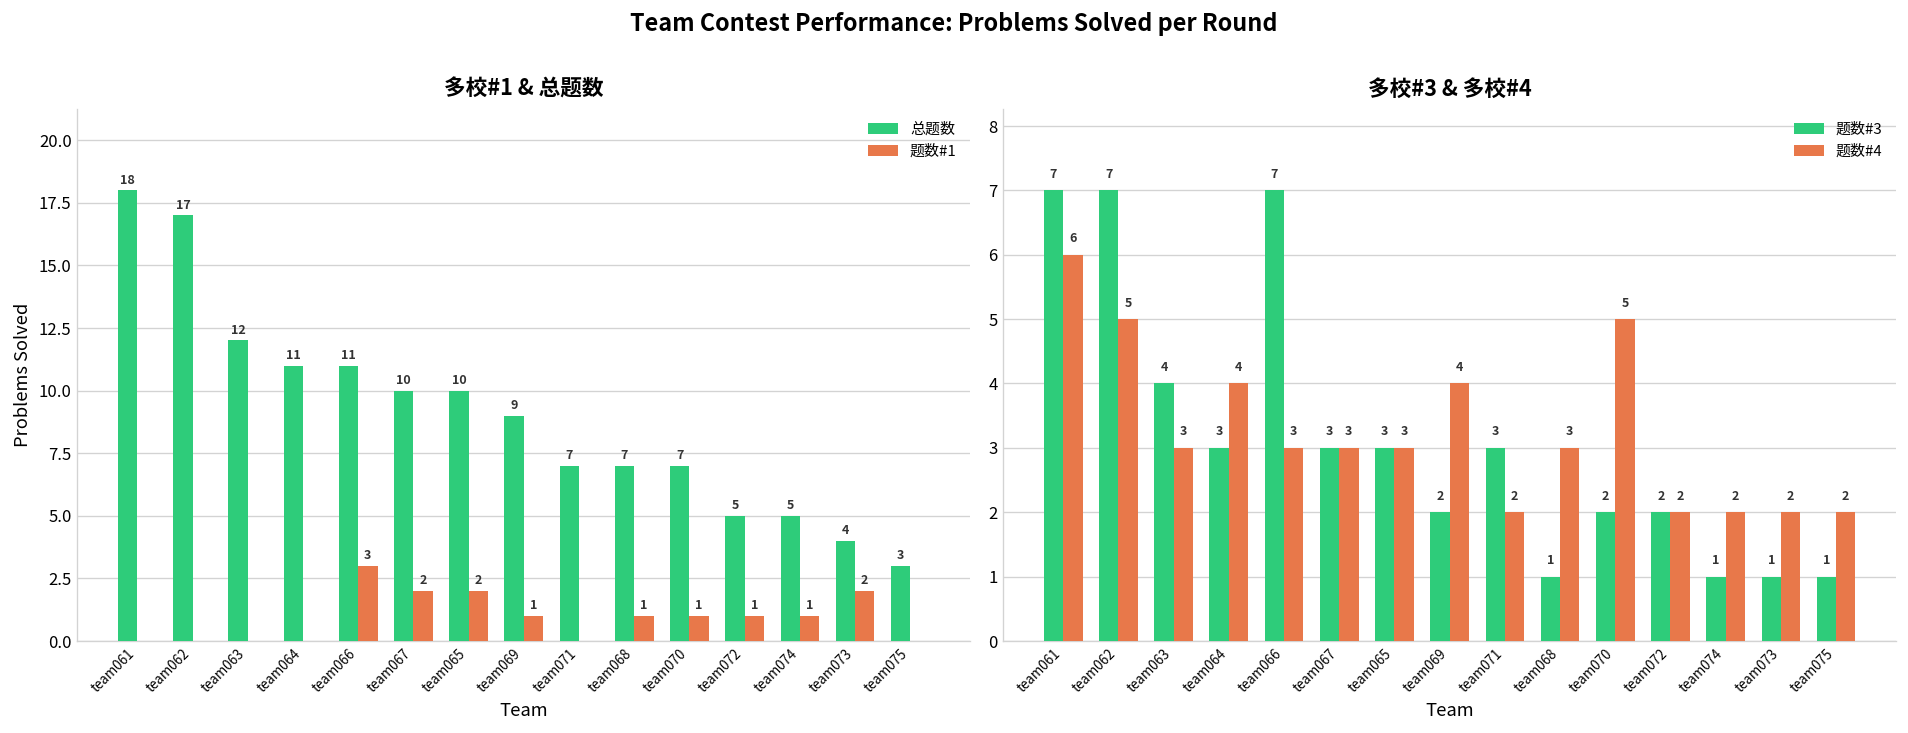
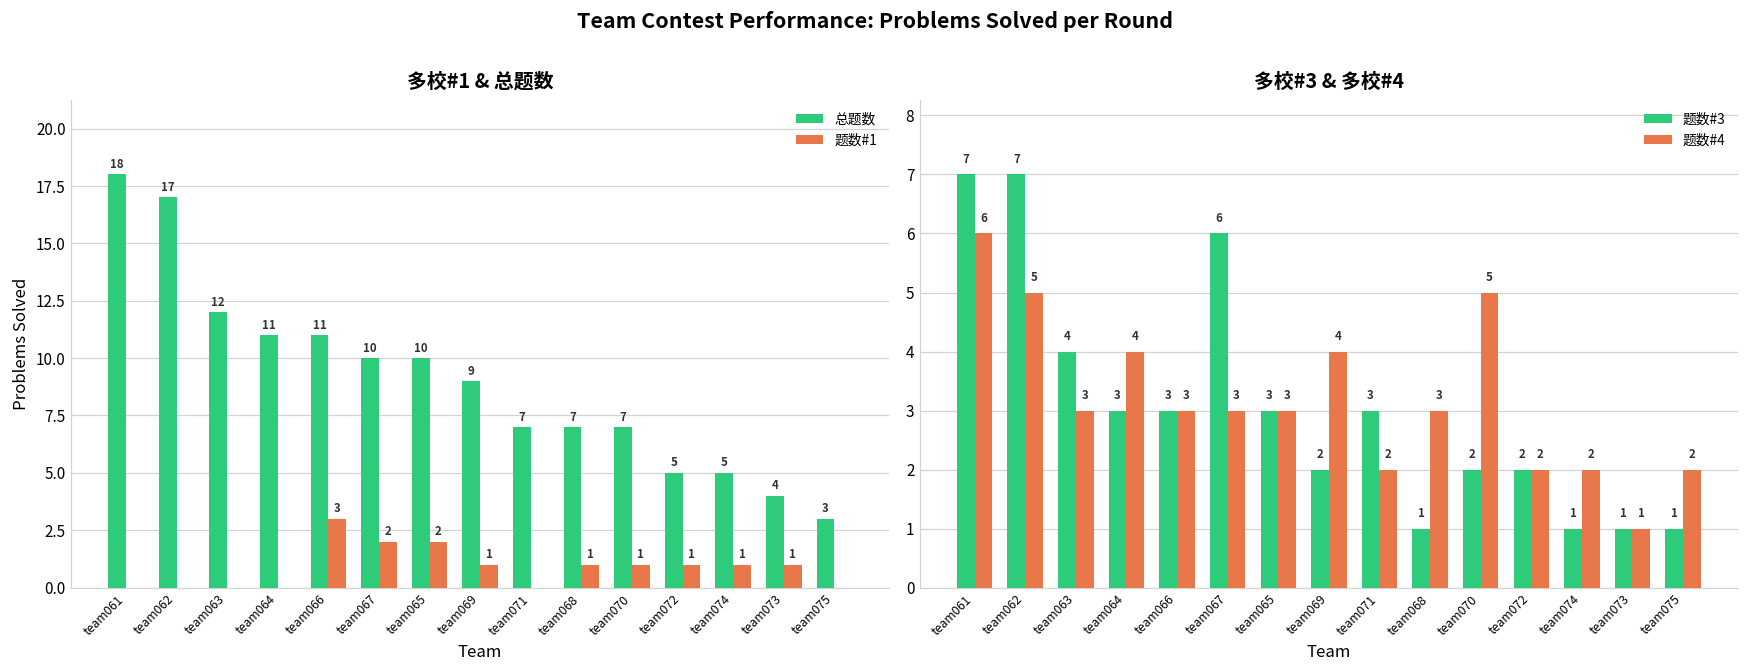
  {
    "多校#1 & 总题数": {
      "总题数": {
        "team061": 18,
        "team062": 17,
        "team063": 12,
        "team064": 11,
        "team066": 11,
        "team067": 10,
        "team065": 10,
        "team069": 9,
        "team071": 7,
        "team068": 7,
        "team070": 7,
        "team072": 5,
        "team074": 5,
        "team073": 4,
        "team075": 3
      },
      "题数#1": {
        "team066": 3,
        "team067": 2,
        "team065": 2,
        "team069": 1,
        "team068": 1,
        "team070": 1,
        "team072": 1,
        "team074": 1,
-       "team073": 2
+       "team073": 1
      }
    },
    "多校#3 & 多校#4": {
      "题数#3": {
        "team061": 7,
        "team062": 7,
        "team063": 4,
        "team064": 3,
-       "team066": 7,
-       "team067": 3,
+       "team066": 3,
+       "team067": 6,
        "team065": 3,
        "team069": 2,
        "team071": 3,
        "team068": 1,
        "team070": 2,
        "team072": 2,
        "team074": 1,
        "team073": 1,
        "team075": 1
      },
      "题数#4": {
        "team061": 6,
        "team062": 5,
        "team063": 3,
        "team064": 4,
        "team066": 3,
        "team067": 3,
        "team065": 3,
        "team069": 4,
        "team071": 2,
        "team068": 3,
        "team070": 5,
        "team072": 2,
        "team074": 2,
-       "team073": 2,
+       "team073": 1,
        "team075": 2
      }
    }
  }
